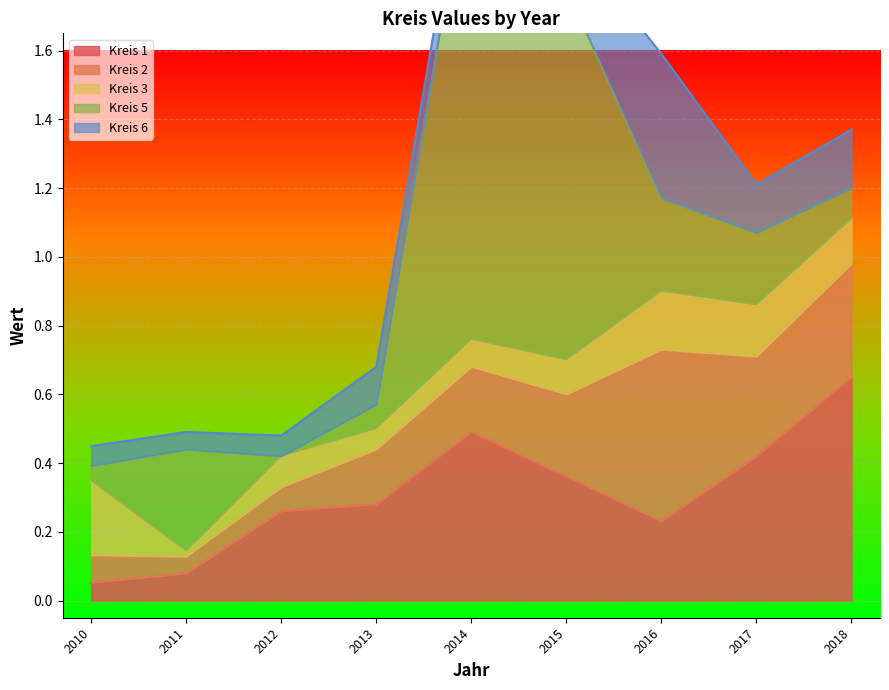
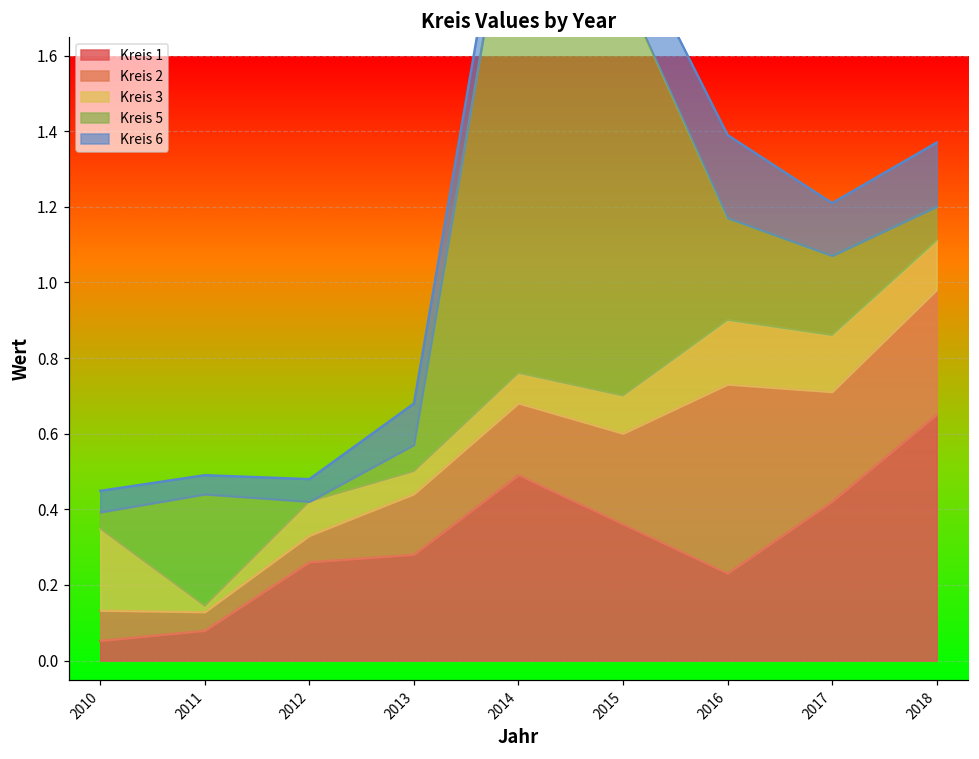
  {
    "Kreis 3": {
      "2010": 0.22,
      "2011": 0.02,
      "2013": 0.06,
      "2014": 0.08,
      "2015": 0.10,
      "2016": 0.17,
      "2017": 0.15,
      "2018": 0.13
    },
    "Kreis 5": {
      "2010": 0.04,
      "2011": 0.30,
      "2013": 0.07,
      "2016": 0.27,
      "2017": 0.21,
      "2018": 0.09
    },
    "Kreis 6": {
      "2010": 0.06,
      "2011": 0.05,
      "2012": 0.06,
      "2013": 0.11,
-     "2016": 0.42,
+     "2016": 0.22,
      "2017": 0.14,
      "2018": 0.17
    }
  }
